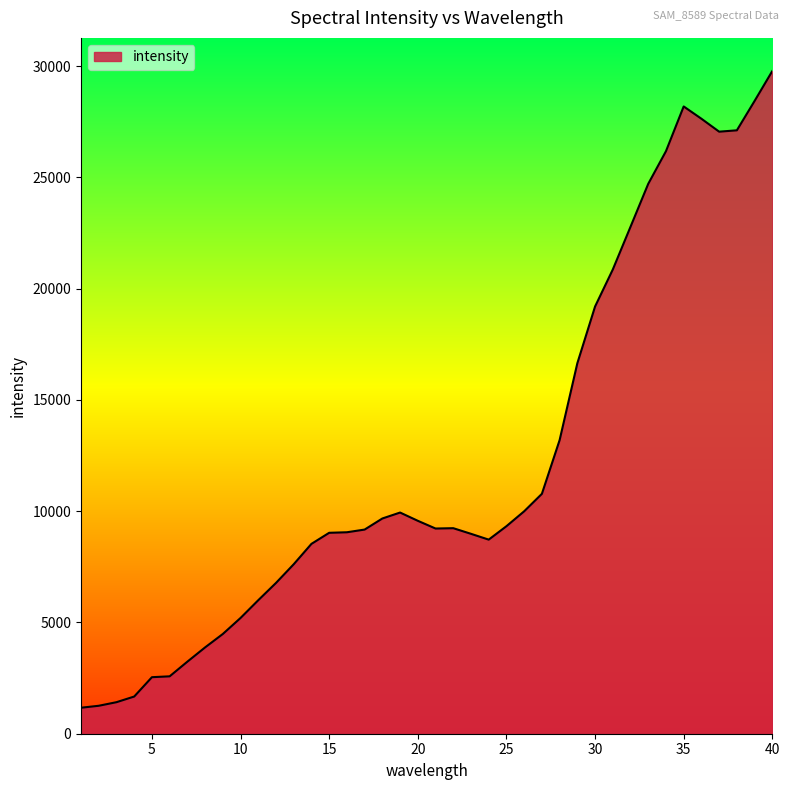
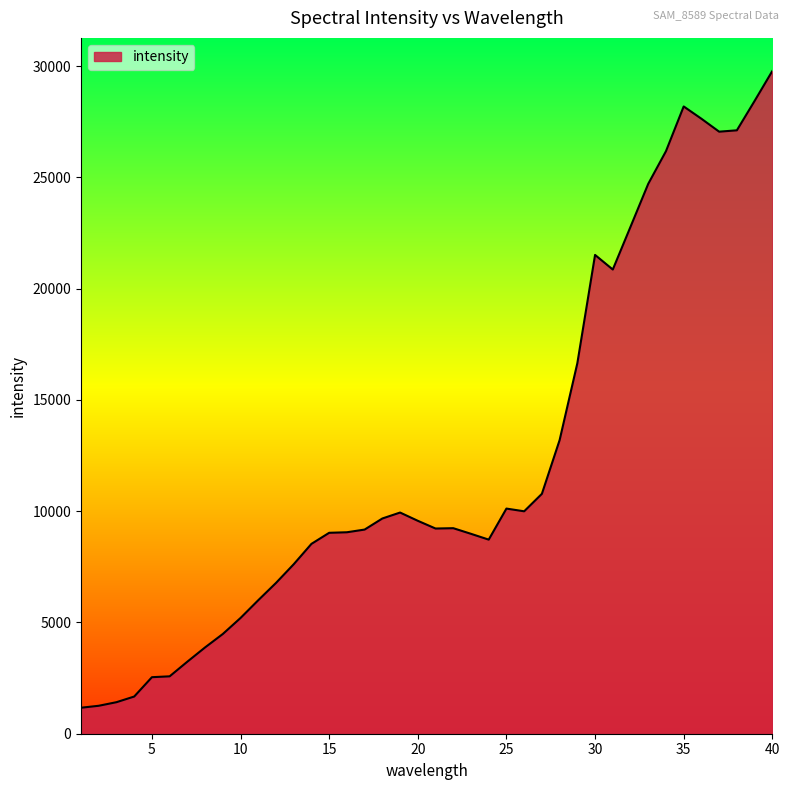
  {
    "5": 2500,
    "10": 5200,
    "15": 9000,
    "20": 9600,
-   "25": 9300,
-   "30": 19200,
+   "25": 10100,
+   "30": 21500,
    "35": 28200,
    "40": 29800
  }
